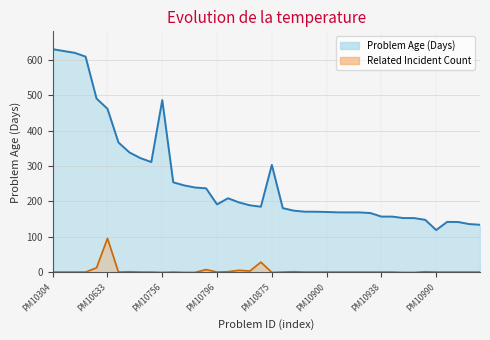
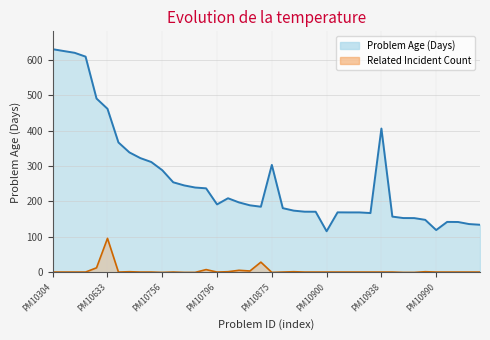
  {
    "Problem Age (Days)": {
      "PM10304": 630,
      "PM10633": 460,
-     "PM10756": 490,
+     "PM10756": 290,
      "PM10796": 190,
      "PM10875": 300,
-     "PM10900": 170,
-     "PM10938": 160,
+     "PM10900": 120,
+     "PM10938": 410,
      "PM10990": 120
    },
    "Related Incident Count": {
      "PM10304": 0,
      "PM10633": 100,
      "PM10756": 0,
      "PM10796": 0,
      "PM10875": 0,
      "PM10900": 0,
      "PM10938": 0,
      "PM10990": 0
    }
  }
